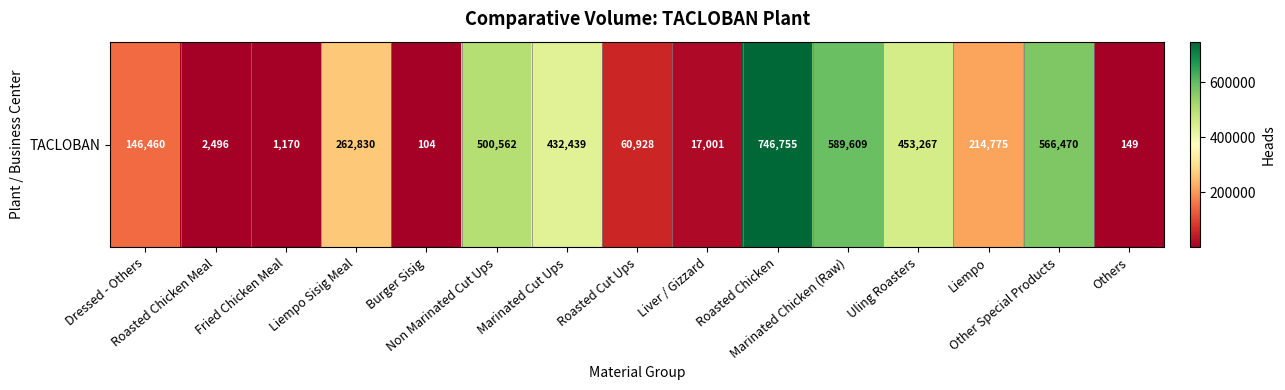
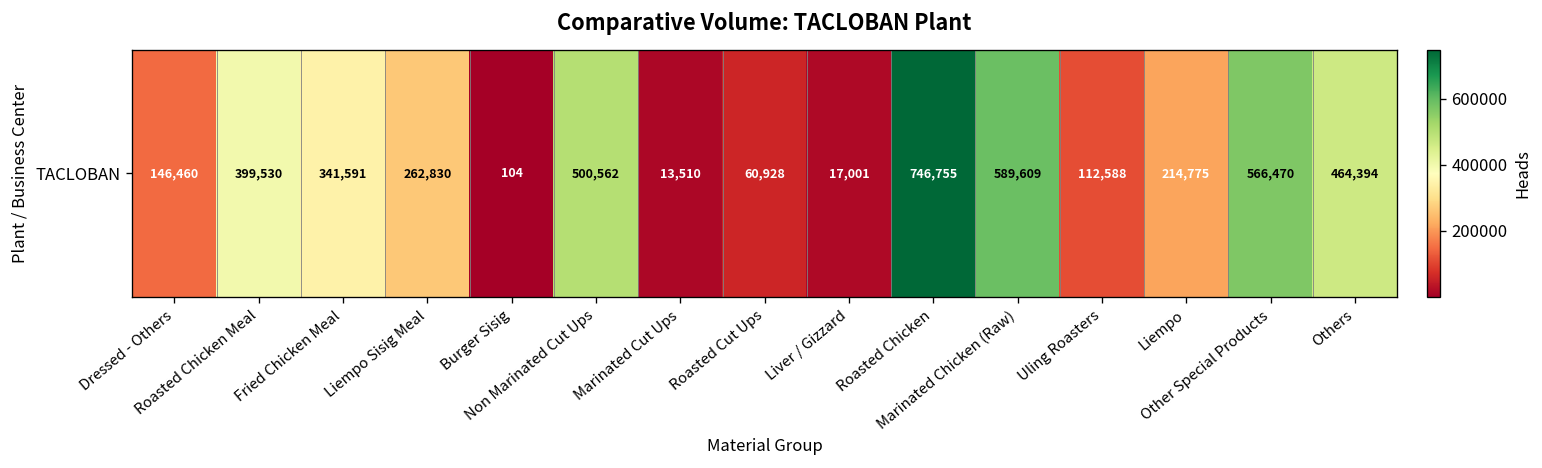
  {
    "TACLOBAN": {
      "Dressed - Others": "146,460",
-     "Roasted Chicken Meal": "2,496",
-     "Fried Chicken Meal": "1,170",
+     "Roasted Chicken Meal": "399,530",
+     "Fried Chicken Meal": "341,591",
      "Liempo Sisig Meal": "262,830",
      "Burger Sisig": "104",
      "Non Marinated Cut Ups": "500,562",
-     "Marinated Cut Ups": "432,439",
+     "Marinated Cut Ups": "13,510",
      "Roasted Cut Ups": "60,928",
      "Liver / Gizzard": "17,001",
      "Roasted Chicken": "746,755",
      "Marinated Chicken (Raw)": "589,609",
-     "Uling Roasters": "453,267",
+     "Uling Roasters": "112,588",
      "Liempo": "214,775",
      "Other Special Products": "566,470",
-     "Others": "149"
+     "Others": "464,394"
    }
  }
